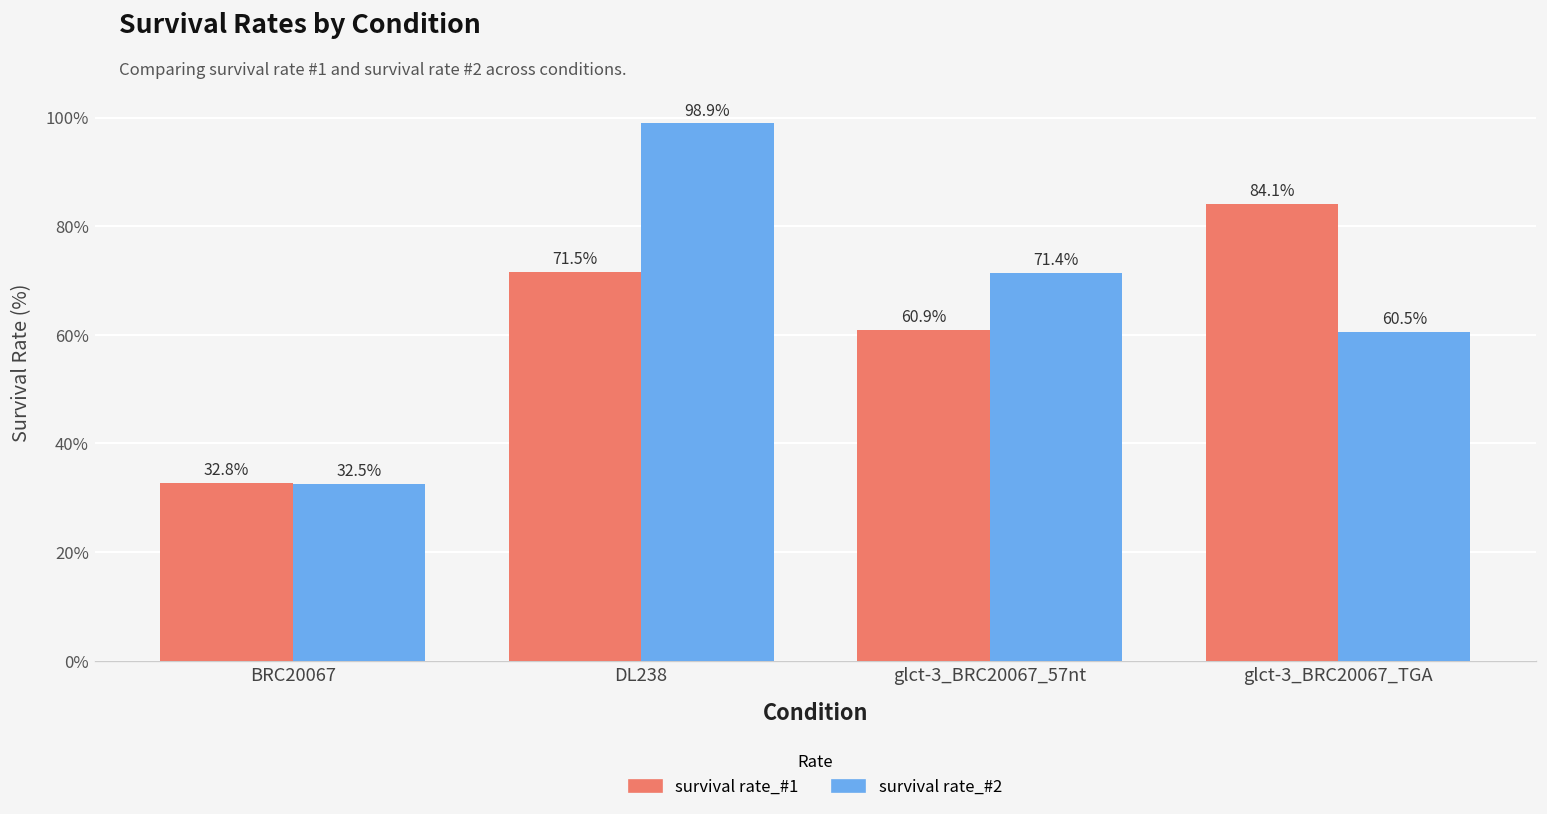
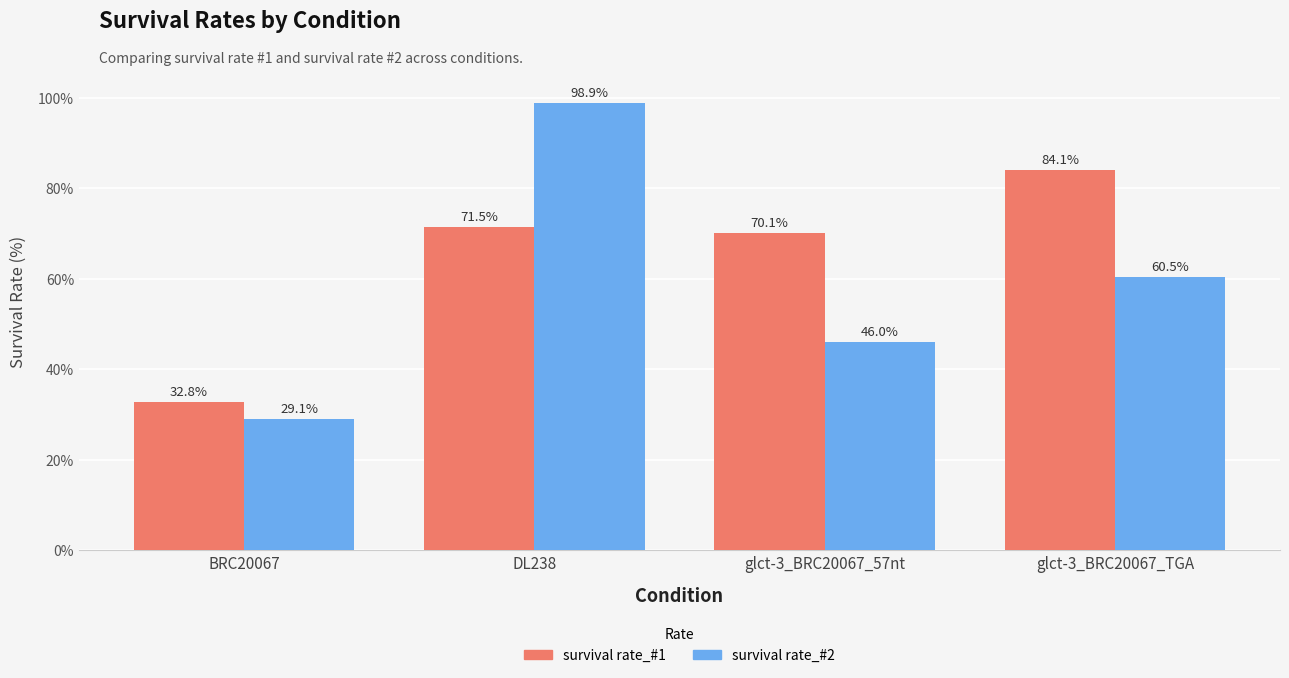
  {
    "survival rate_#1": {
      "BRC20067": "32.8%",
      "DL238": "71.5%",
-     "glct-3_BRC20067_57nt": "60.9%",
+     "glct-3_BRC20067_57nt": "70.1%",
      "glct-3_BRC20067_TGA": "84.1%"
    },
    "survival rate_#2": {
-     "BRC20067": "32.5%",
+     "BRC20067": "29.1%",
      "DL238": "98.9%",
-     "glct-3_BRC20067_57nt": "71.4%",
+     "glct-3_BRC20067_57nt": "46.0%",
      "glct-3_BRC20067_TGA": "60.5%"
    }
  }
